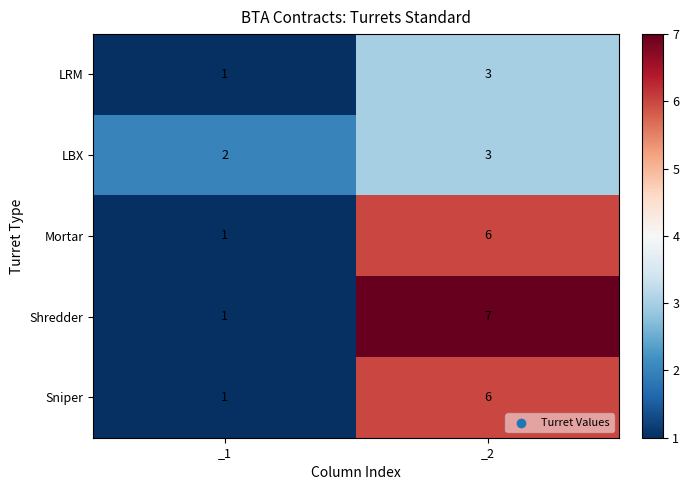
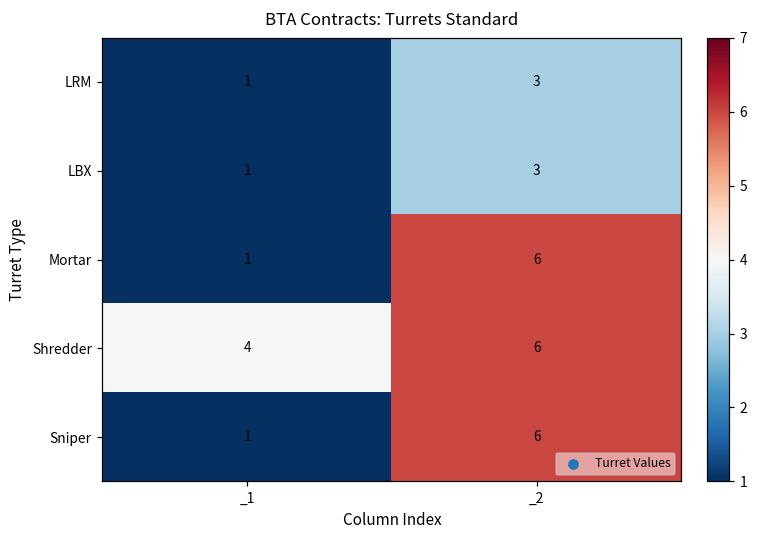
  {
    "LRM": {
      "_1": 1,
      "_2": 3
    },
    "LBX": {
-     "_1": 2,
+     "_1": 1,
      "_2": 3
    },
    "Mortar": {
      "_1": 1,
      "_2": 6
    },
    "Shredder": {
-     "_1": 1,
-     "_2": 7
+     "_1": 4,
+     "_2": 6
    },
    "Sniper": {
      "_1": 1,
      "_2": 6
    }
  }
